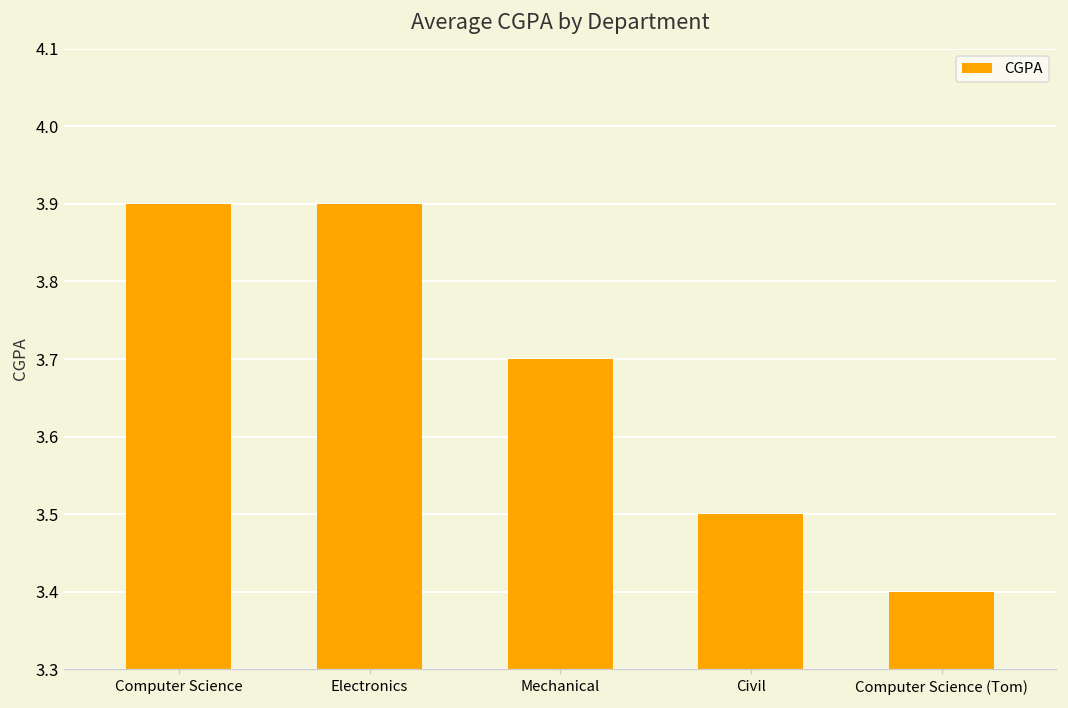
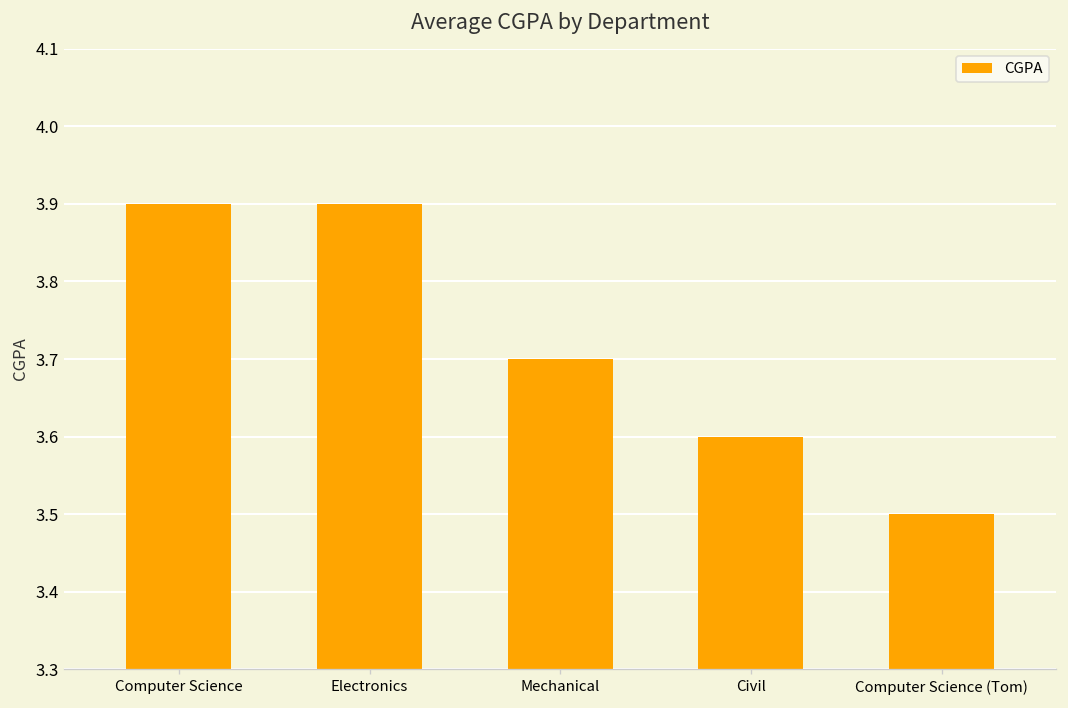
  {
    "Computer Science": 3.9,
    "Electronics": 3.9,
    "Mechanical": 3.7,
-   "Civil": 3.5,
-   "Computer Science (Tom)": 3.4
+   "Civil": 3.6,
+   "Computer Science (Tom)": 3.5
  }
